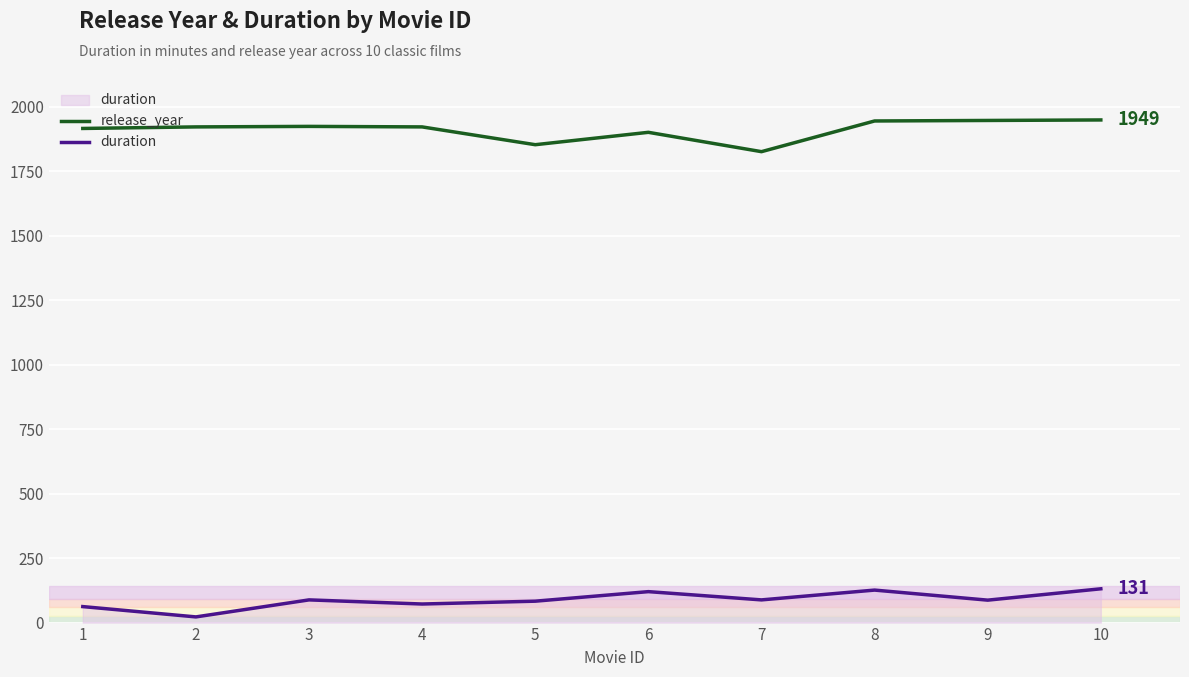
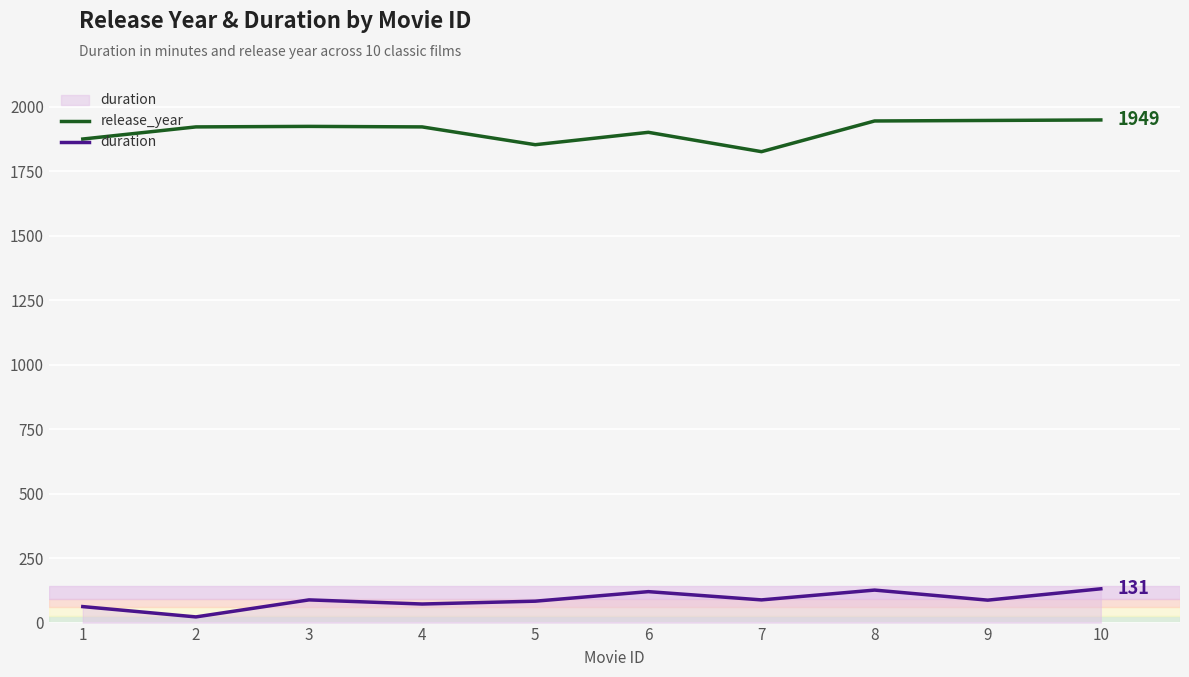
  {
    "release_year": {
-     "1": 1920,
+     "1": 1880,
      "2": 1920,
      "3": 1920,
      "4": 1920,
      "5": 1850,
      "6": 1900,
      "7": 1830,
      "8": 1950,
      "9": 1950
    }
  }
